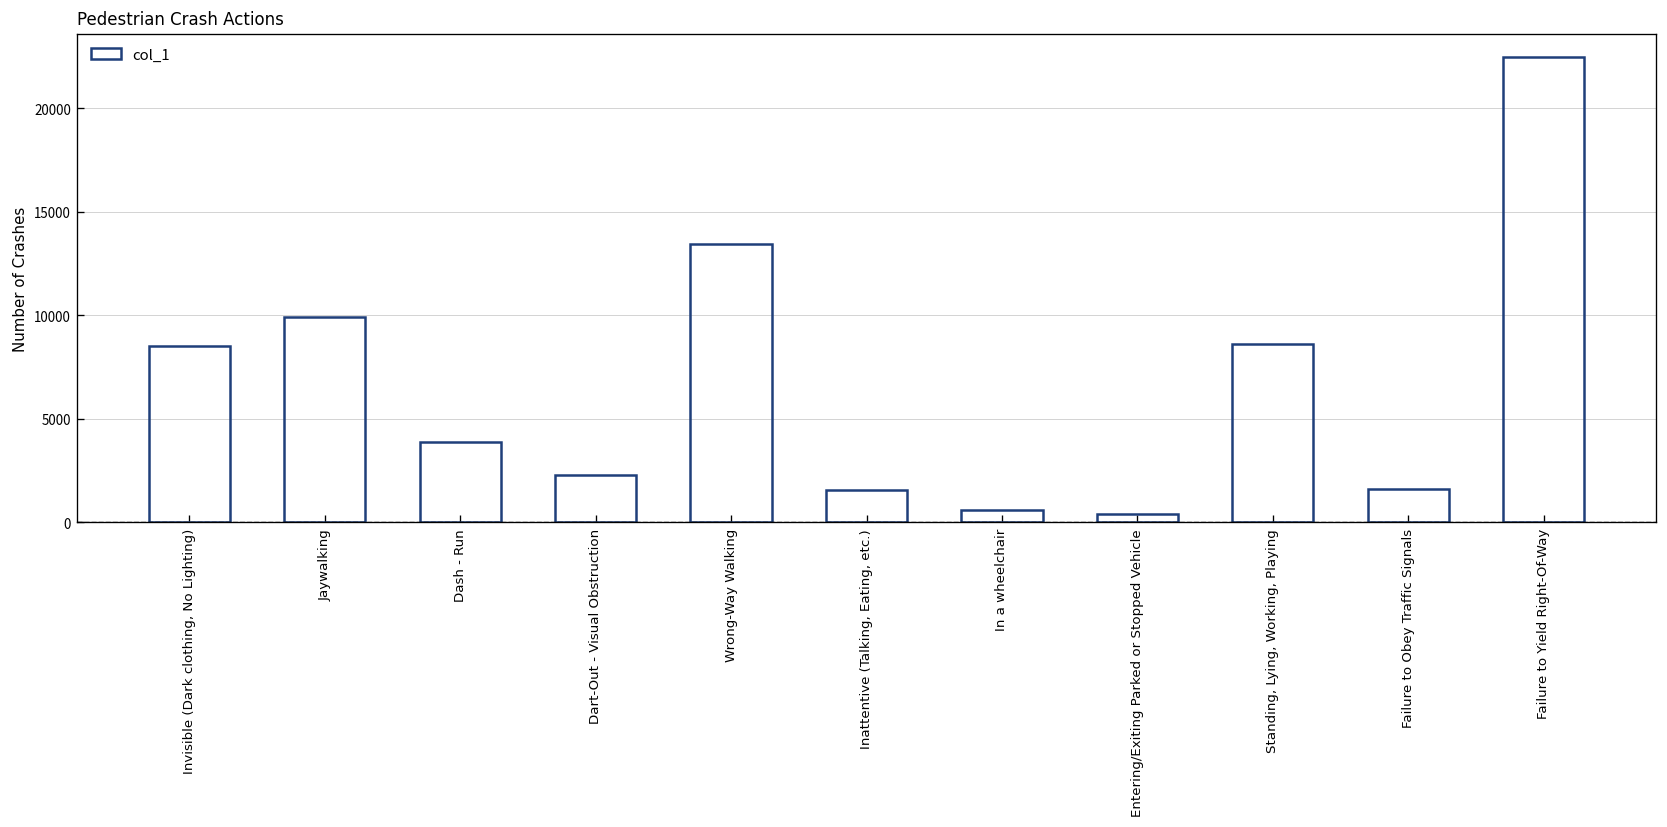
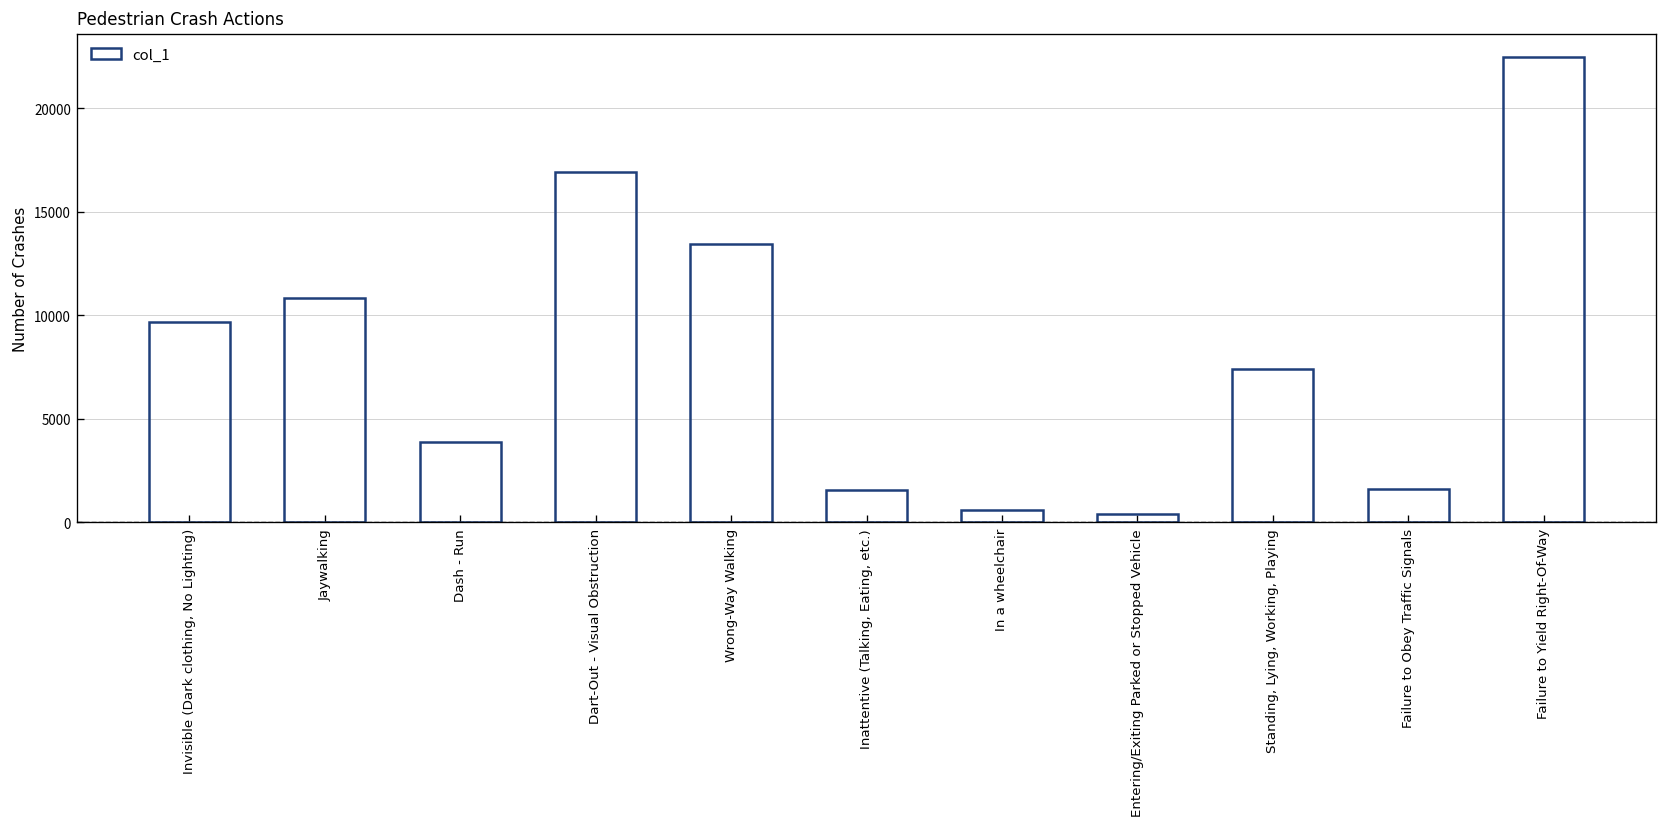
  {
-   "Invisible (Dark clothing, No Lighting)": 8500,
-   "Jaywalking": 9900,
+   "Invisible (Dark clothing, No Lighting)": 9700,
+   "Jaywalking": 10800,
    "Dash - Run": 3900,
-   "Dart-Out - Visual Obstruction": 2300,
+   "Dart-Out - Visual Obstruction": 16900,
    "Wrong-Way Walking": 13500,
    "Inattentive (Talking, Eating, etc.)": 1600,
    "In a wheelchair": 600,
    "Entering/Exiting Parked or Stopped Vehicle": 400,
-   "Standing, Lying, Working, Playing": 8600,
+   "Standing, Lying, Working, Playing": 7400,
    "Failure to Obey Traffic Signals": 1600,
    "Failure to Yield Right-Of-Way": 22400
  }
